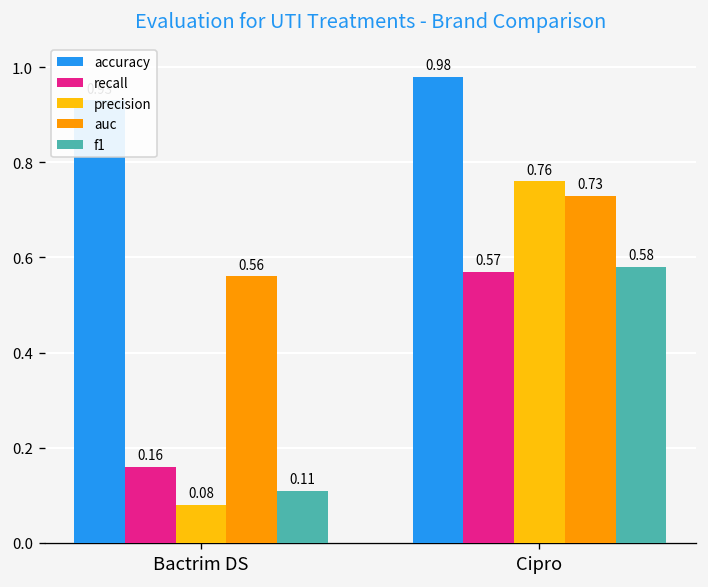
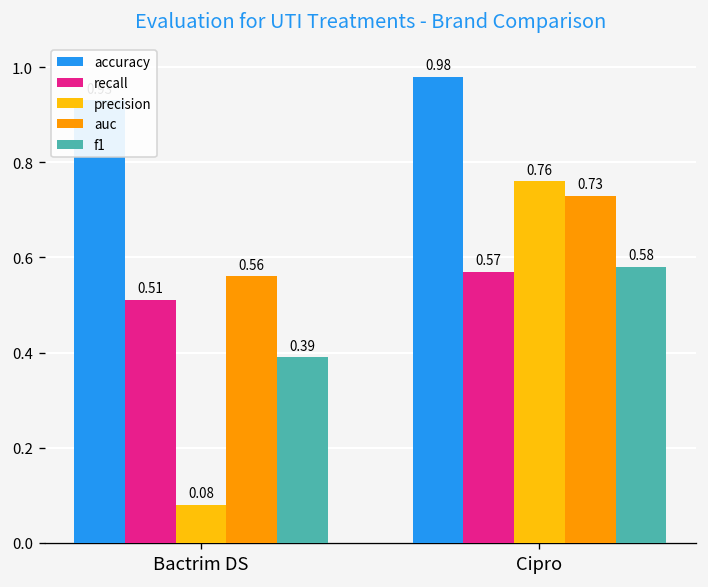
  {
    "accuracy": {
      "Cipro": 0.98
    },
    "recall": {
-     "Bactrim DS": 0.16,
+     "Bactrim DS": 0.51,
      "Cipro": 0.57
    },
    "f1": {
-     "Bactrim DS": 0.11,
+     "Bactrim DS": 0.39,
      "Cipro": 0.58
    }
  }
